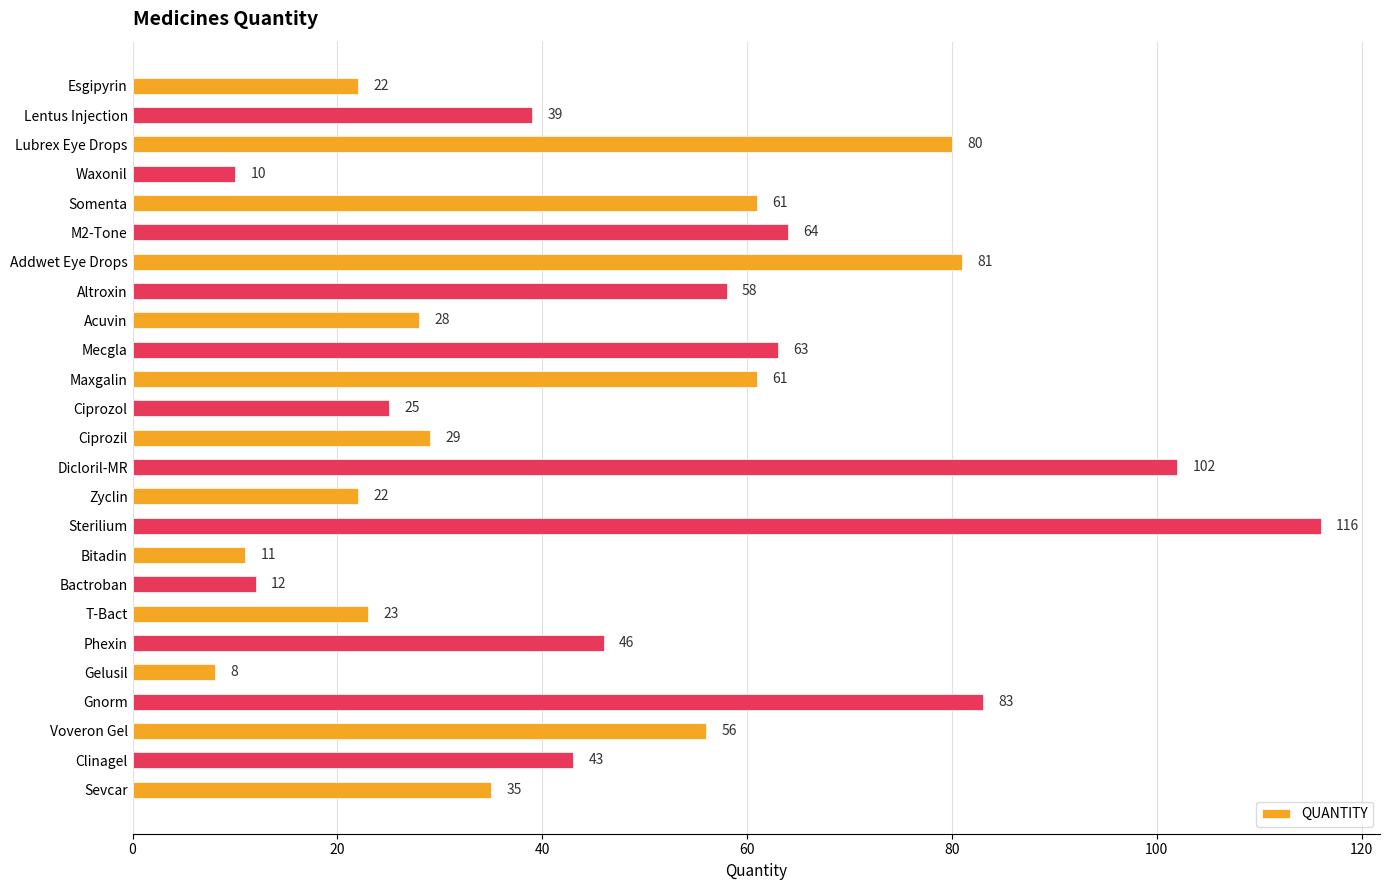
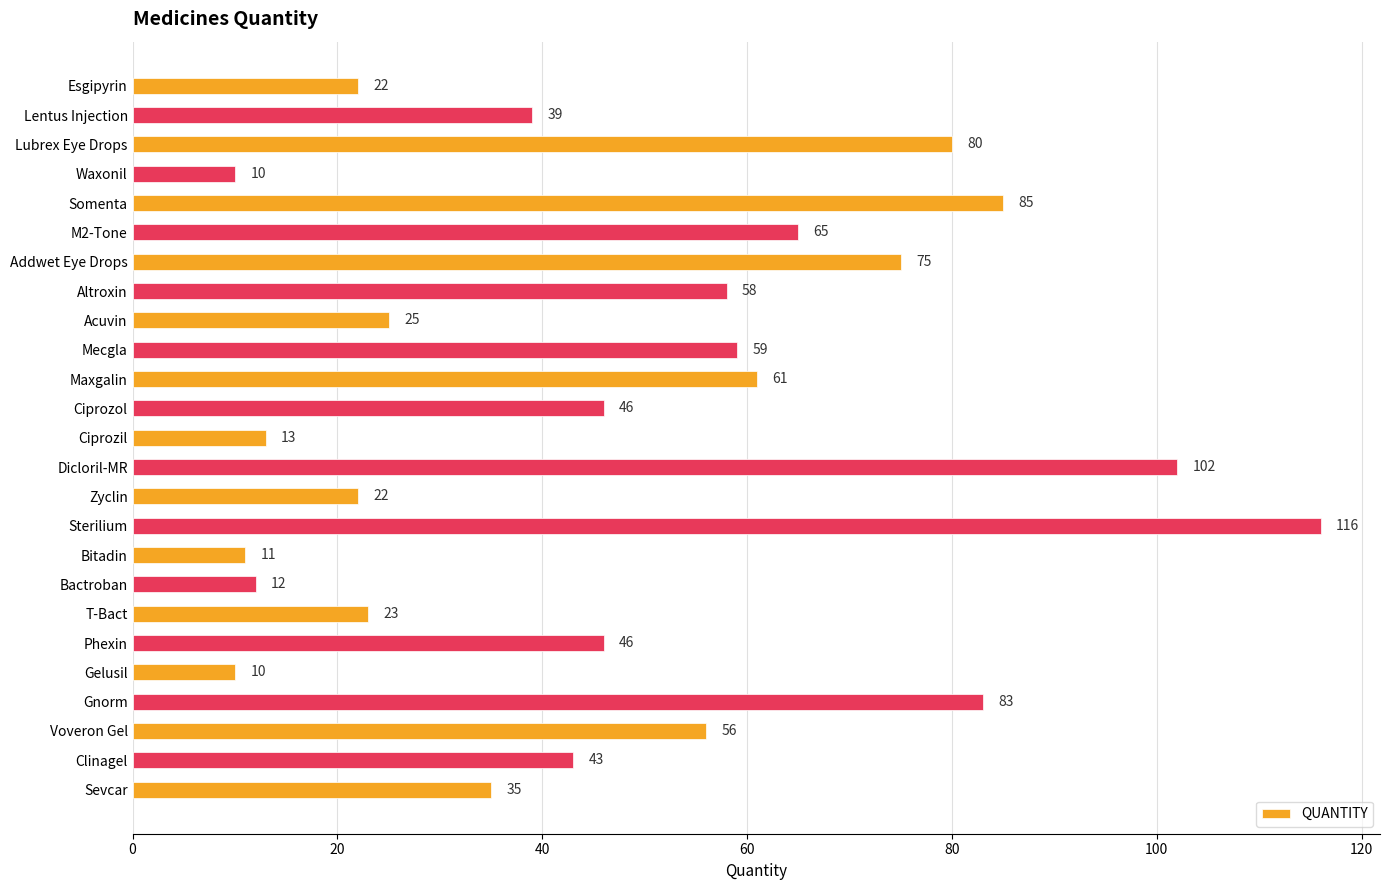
  {
    "Esgipyrin": 22,
    "Lentus Injection": 39,
    "Lubrex Eye Drops": 80,
    "Waxonil": 10,
-   "Somenta": 61,
-   "M2-Tone": 64,
-   "Addwet Eye Drops": 81,
+   "Somenta": 85,
+   "M2-Tone": 65,
+   "Addwet Eye Drops": 75,
    "Altroxin": 58,
-   "Acuvin": 28,
-   "Mecgla": 63,
+   "Acuvin": 25,
+   "Mecgla": 59,
    "Maxgalin": 61,
-   "Ciprozol": 25,
-   "Ciprozil": 29,
+   "Ciprozol": 46,
+   "Ciprozil": 13,
    "Dicloril-MR": 102,
    "Zyclin": 22,
    "Sterilium": 116,
    "Bitadin": 11,
    "Bactroban": 12,
    "T-Bact": 23,
    "Phexin": 46,
-   "Gelusil": 8,
+   "Gelusil": 10,
    "Gnorm": 83,
    "Voveron Gel": 56,
    "Clinagel": 43,
    "Sevcar": 35
  }
